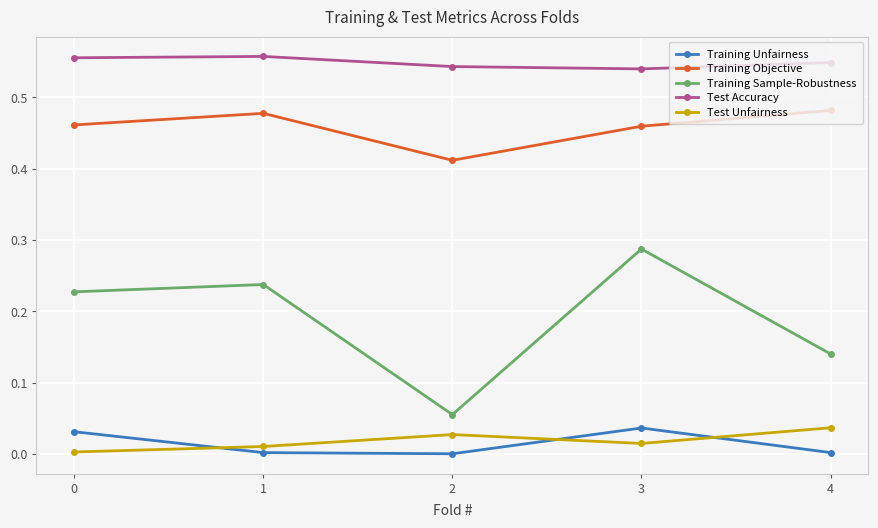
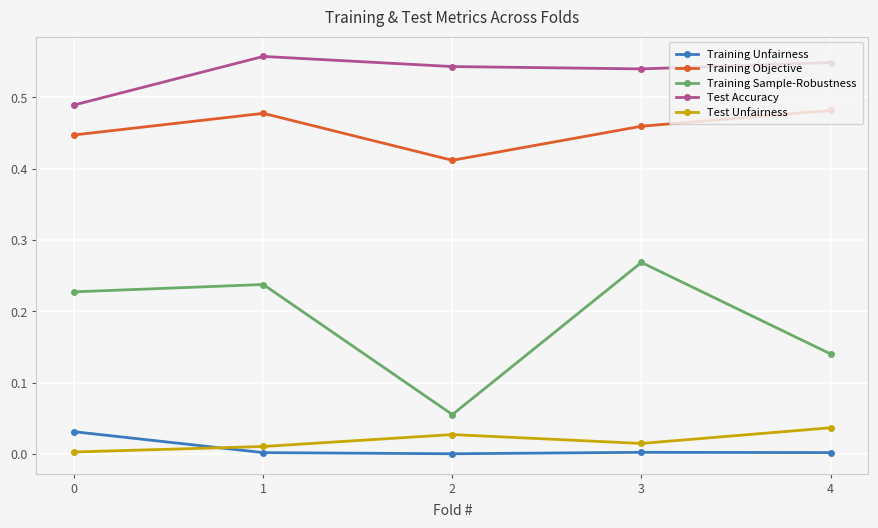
  {
    "Training Unfairness": {
      "0": 0.03,
      "1": 0.00,
      "2": 0.00,
-     "3": 0.04,
+     "3": 0.00,
      "4": 0.00
    },
    "Training Objective": {
-     "0": 0.46,
+     "0": 0.45,
      "1": 0.48,
      "2": 0.41,
      "3": 0.46
    },
    "Training Sample-Robustness": {
      "0": 0.23,
      "1": 0.24,
      "2": 0.06,
-     "3": 0.29,
+     "3": 0.27,
      "4": 0.14
    },
    "Test Accuracy": {
-     "0": 0.56,
+     "0": 0.49,
      "1": 0.56,
      "2": 0.54,
      "3": 0.54
    },
    "Test Unfairness": {
      "0": 0.00,
      "1": 0.01,
      "2": 0.03,
      "3": 0.01,
      "4": 0.04
    }
  }
